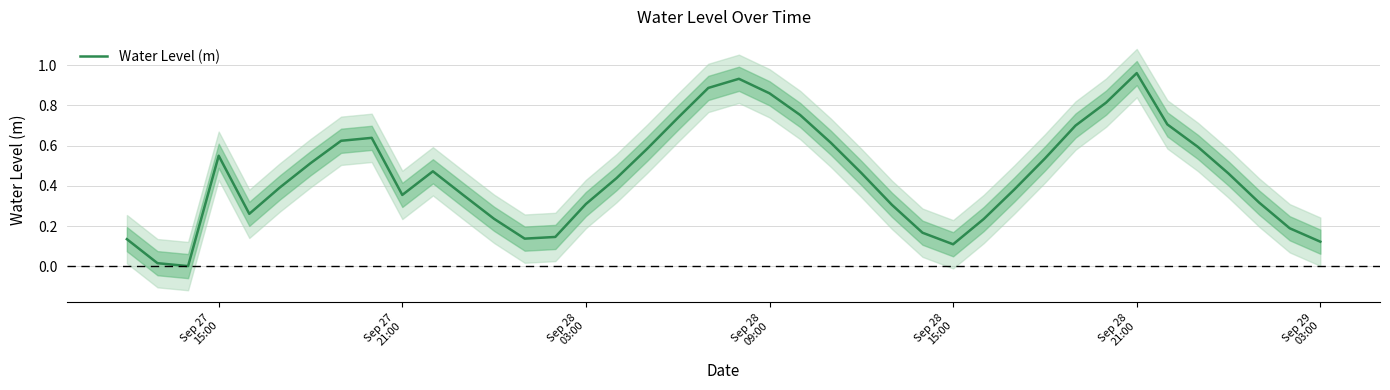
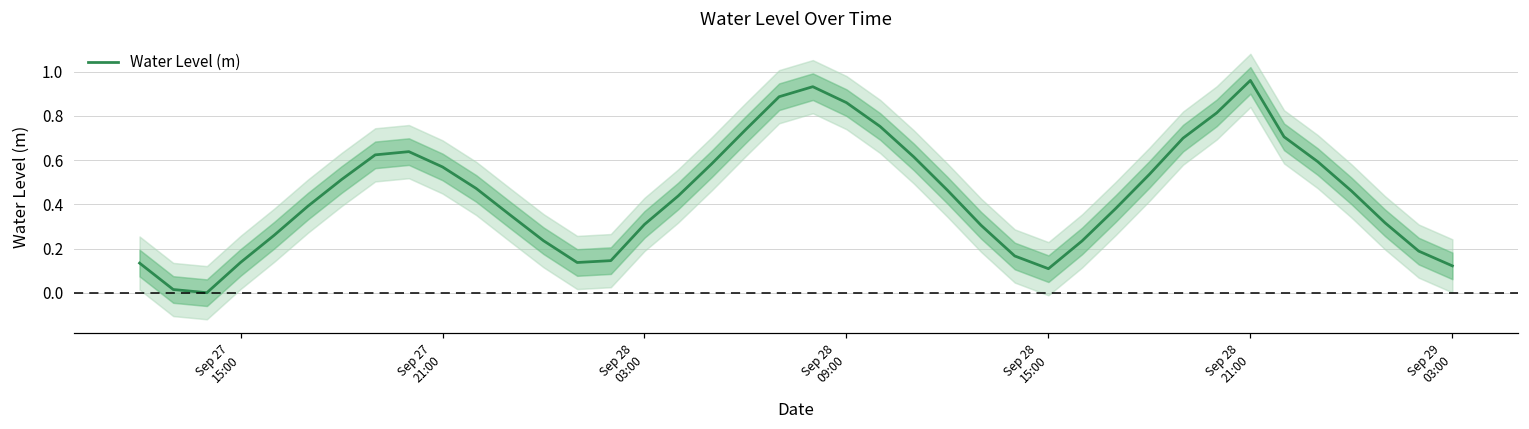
  {
    "Water Level (m)": {
-     "Sep 27 15:00": 0.55,
-     "Sep 27 21:00": 0.35,
+     "Sep 27 15:00": 0.14,
+     "Sep 27 21:00": 0.57,
      "Sep 28 03:00": 0.31,
      "Sep 28 09:00": 0.86,
      "Sep 28 15:00": 0.11,
      "Sep 28 21:00": 0.96,
      "Sep 29 03:00": 0.12
    }
  }
